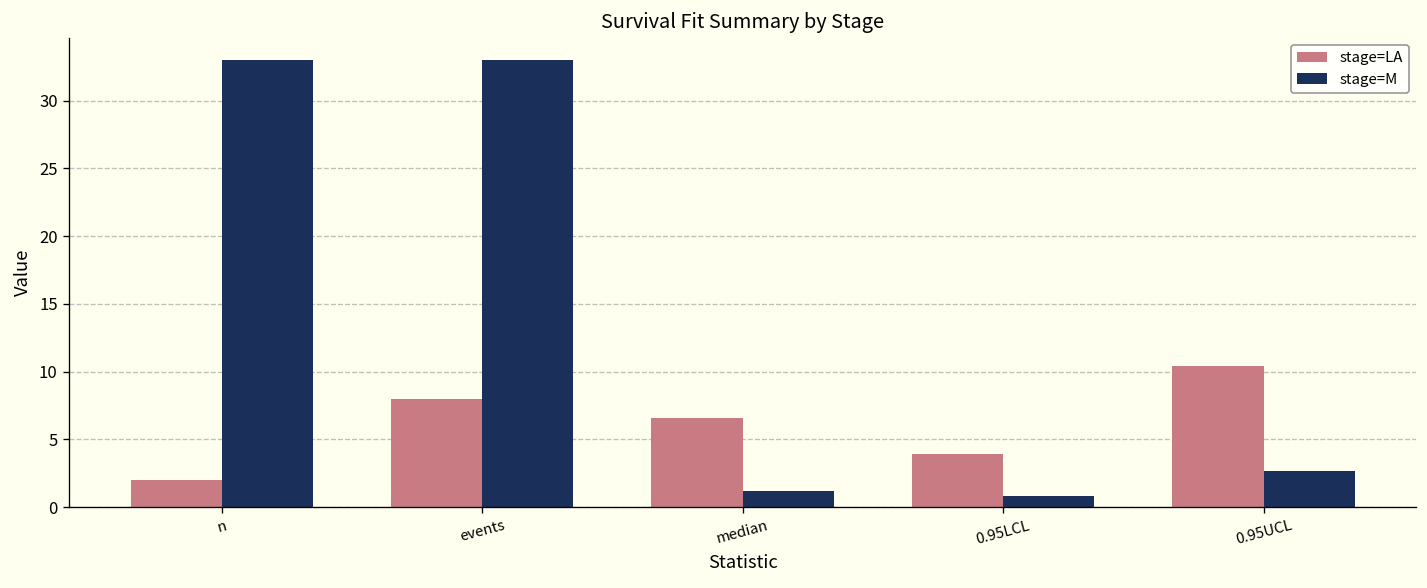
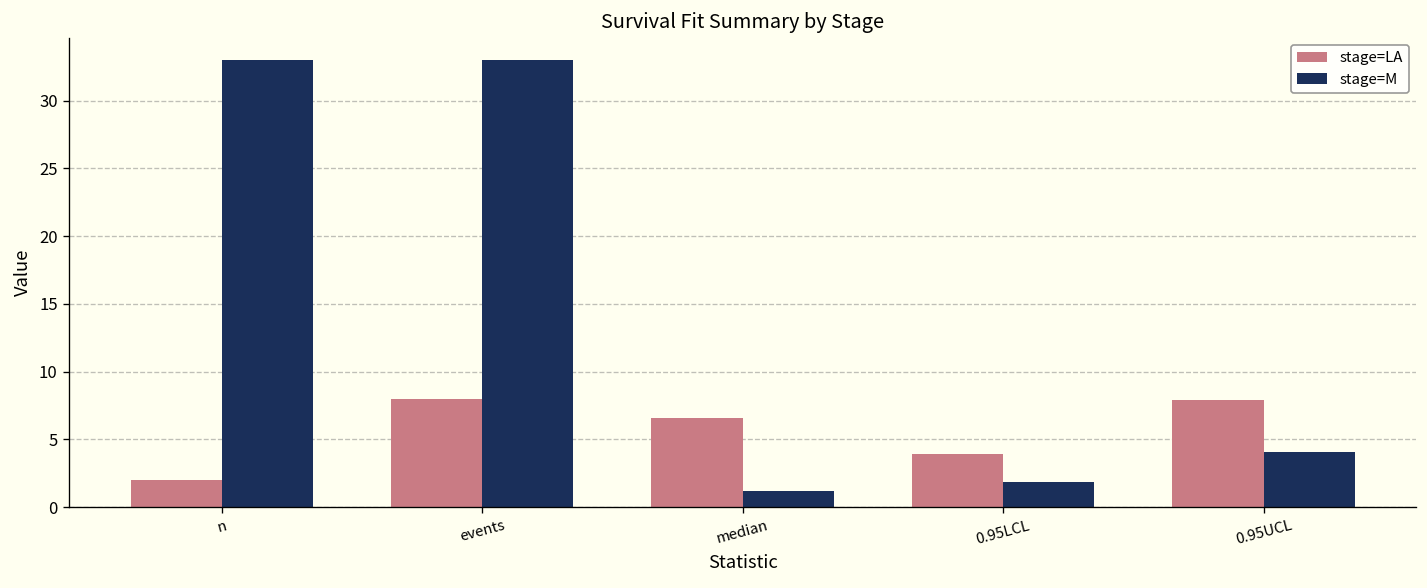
  {
    "stage=LA": {
      "n": 2.0,
      "events": 8.0,
      "median": 6.6,
      "0.95LCL": 3.9,
-     "0.95UCL": 10.4
+     "0.95UCL": 7.9
    },
    "stage=M": {
      "n": 33.0,
      "events": 33.0,
      "median": 1.2,
-     "0.95LCL": 0.9,
-     "0.95UCL": 2.7
+     "0.95LCL": 1.9,
+     "0.95UCL": 4.1
    }
  }
